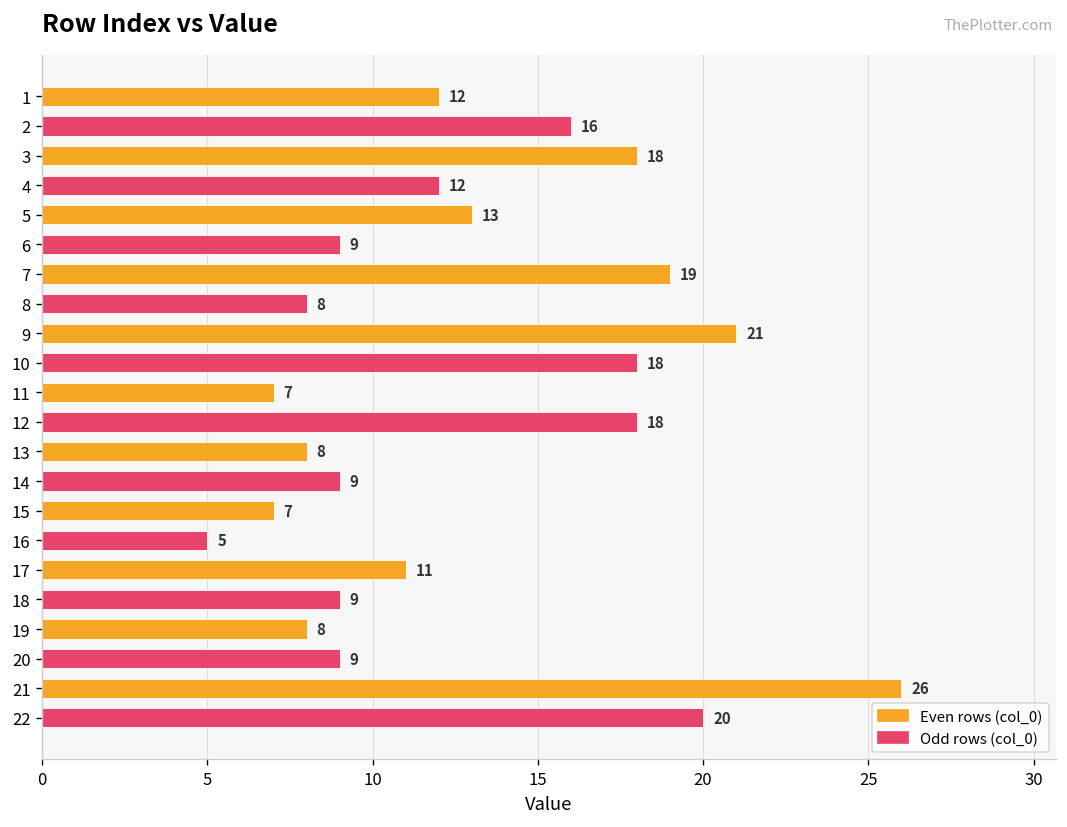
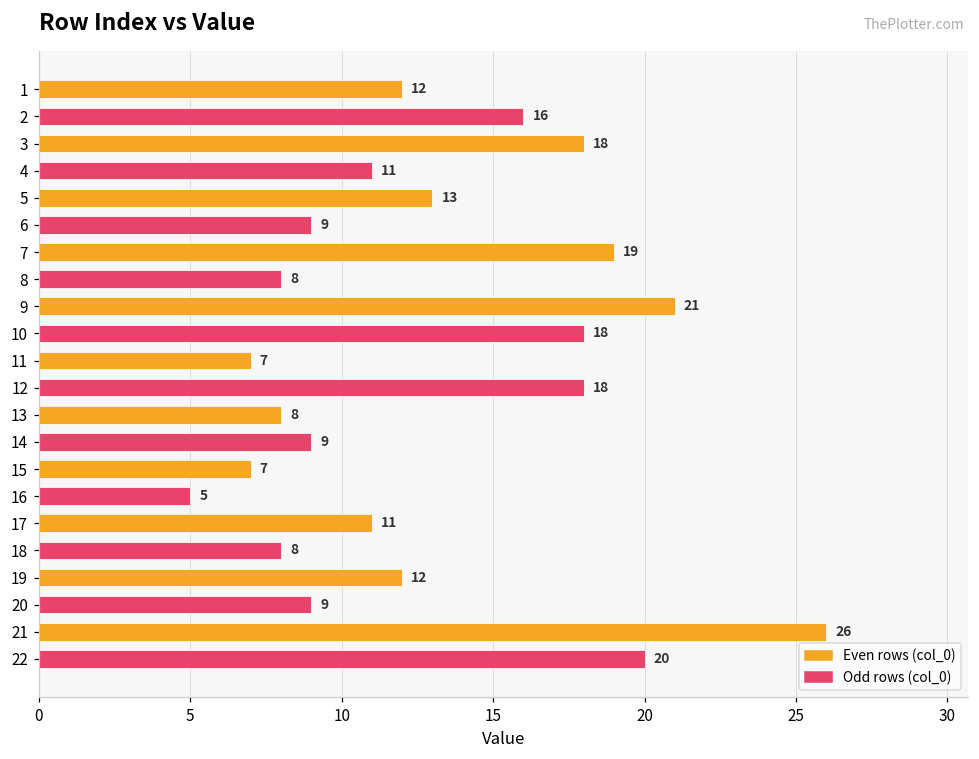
  {
    "1": 12,
    "2": 16,
    "3": 18,
-   "4": 12,
+   "4": 11,
    "5": 13,
    "6": 9,
    "7": 19,
    "8": 8,
    "9": 21,
    "10": 18,
    "11": 7,
    "12": 18,
    "13": 8,
    "14": 9,
    "15": 7,
    "16": 5,
    "17": 11,
-   "18": 9,
-   "19": 8,
+   "18": 8,
+   "19": 12,
    "20": 9,
    "21": 26,
    "22": 20
  }
